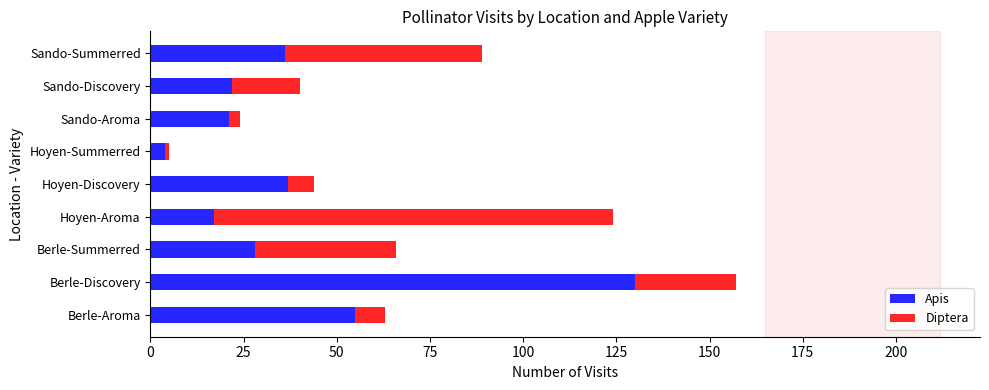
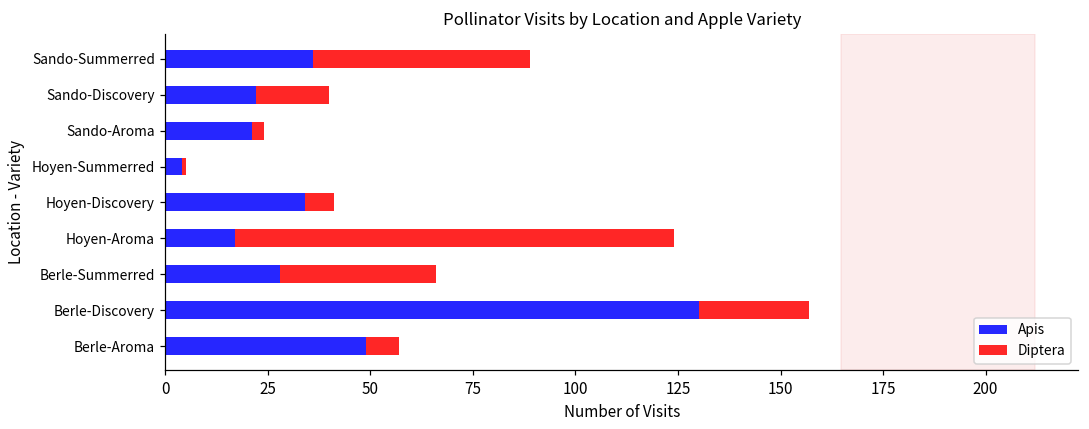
  {
    "Apis": {
      "Sando-Summerred": 36,
      "Sando-Discovery": 22,
      "Sando-Aroma": 21,
      "Hoyen-Summerred": 4,
-     "Hoyen-Discovery": 37,
+     "Hoyen-Discovery": 34,
      "Hoyen-Aroma": 17,
      "Berle-Summerred": 28,
      "Berle-Discovery": 130,
-     "Berle-Aroma": 55
+     "Berle-Aroma": 49
    },
    "Diptera": {
      "Sando-Summerred": 53,
      "Sando-Discovery": 18,
      "Sando-Aroma": 3,
      "Hoyen-Summerred": 1,
      "Hoyen-Discovery": 7,
      "Hoyen-Aroma": 107,
      "Berle-Summerred": 38,
      "Berle-Discovery": 27,
      "Berle-Aroma": 8
    }
  }
